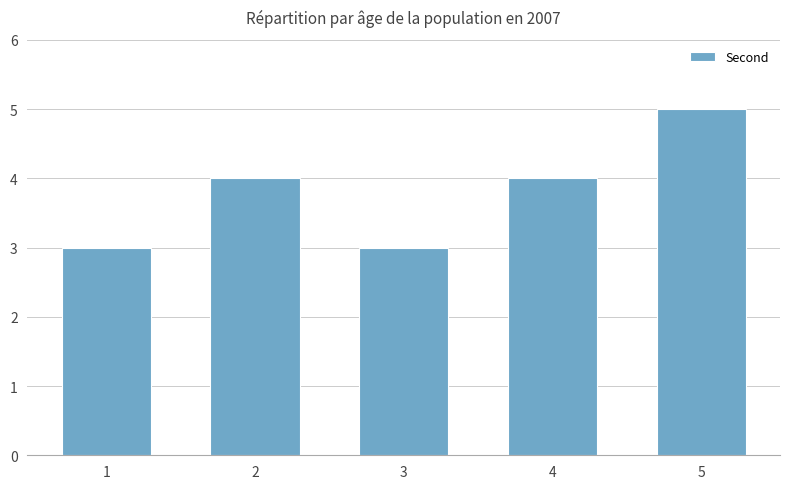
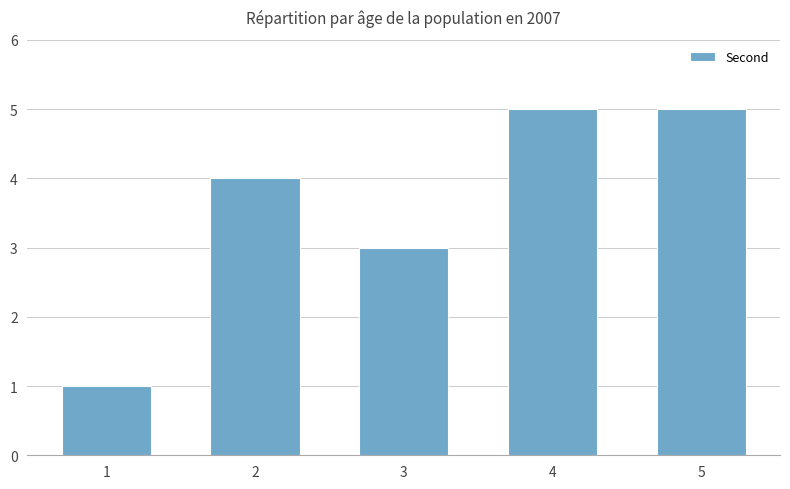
  {
-   "1": 3,
+   "1": 1,
    "2": 4,
    "3": 3,
-   "4": 4,
+   "4": 5,
    "5": 5
  }
